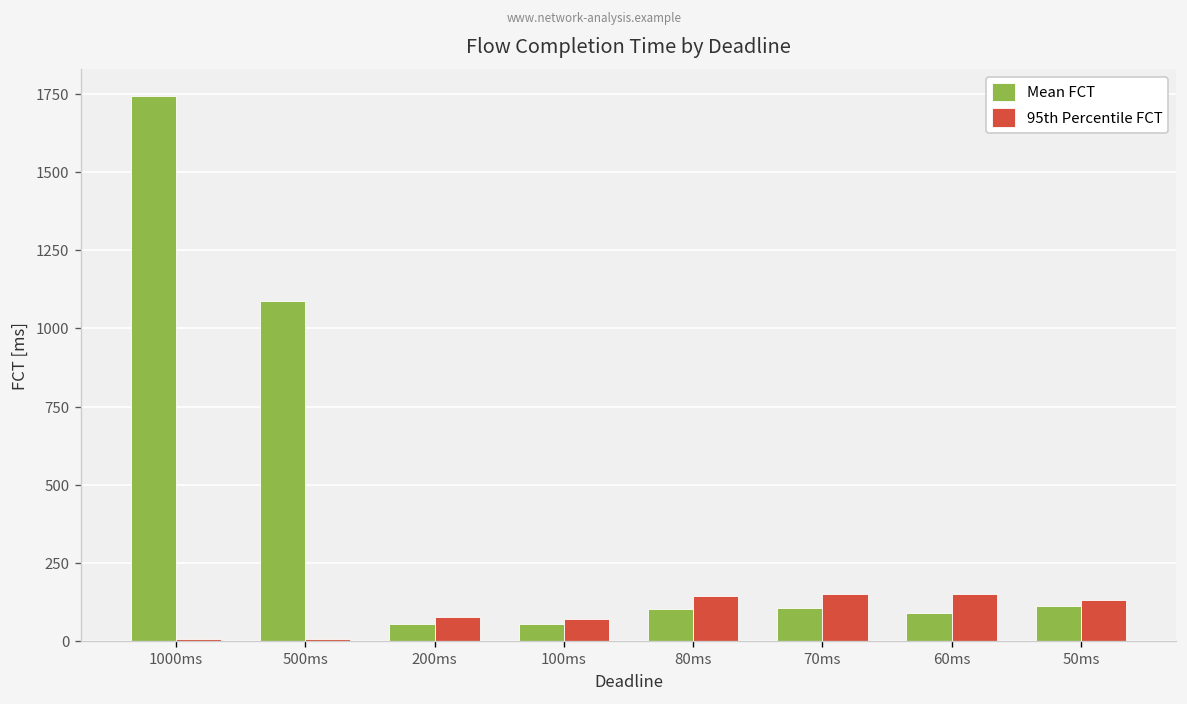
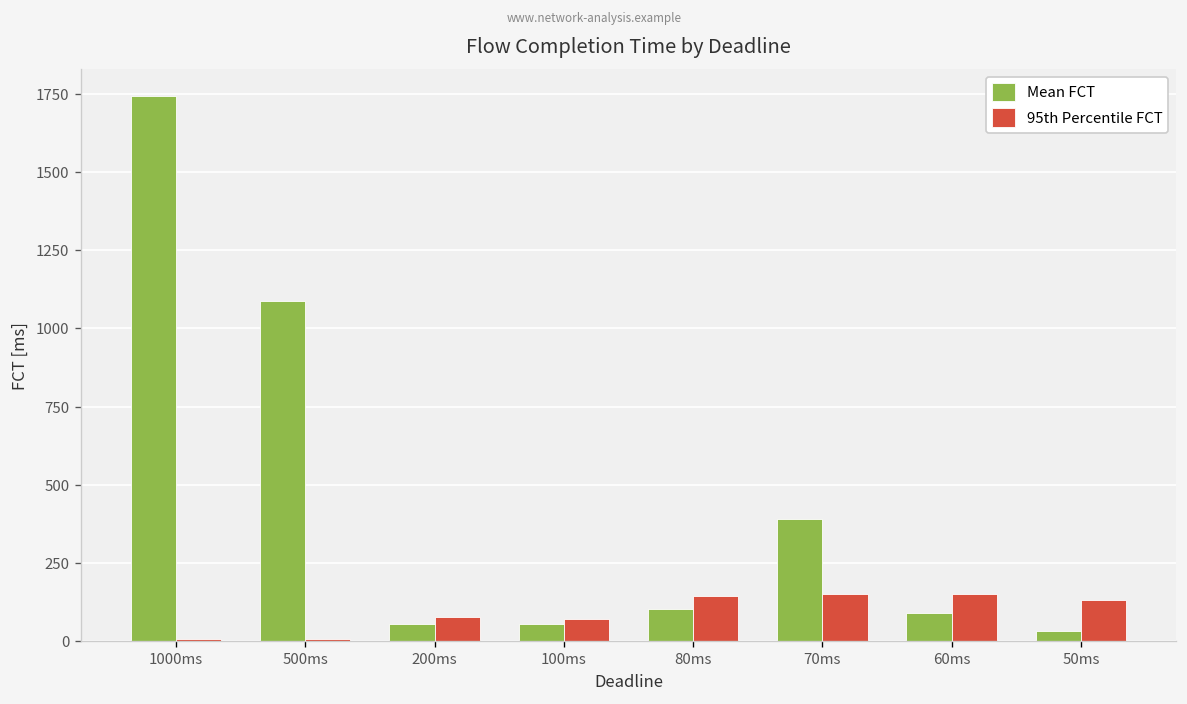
  {
    "Mean FCT": {
      "1000ms": 1740,
      "500ms": 1090,
      "200ms": 50,
      "100ms": 60,
      "80ms": 100,
-     "70ms": 110,
+     "70ms": 390,
      "60ms": 90,
-     "50ms": 110
+     "50ms": 30
    },
    "95th Percentile FCT": {
      "200ms": 80,
      "100ms": 70,
      "80ms": 140,
      "70ms": 150,
      "60ms": 150,
      "50ms": 130
    }
  }
